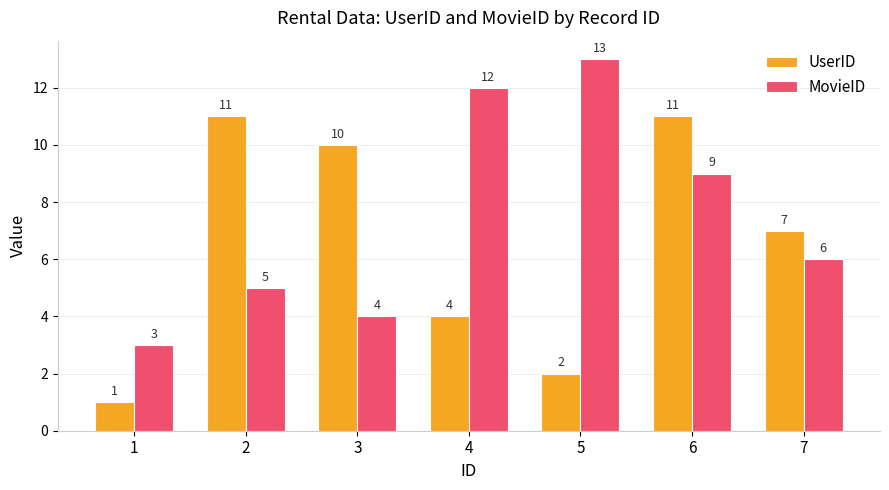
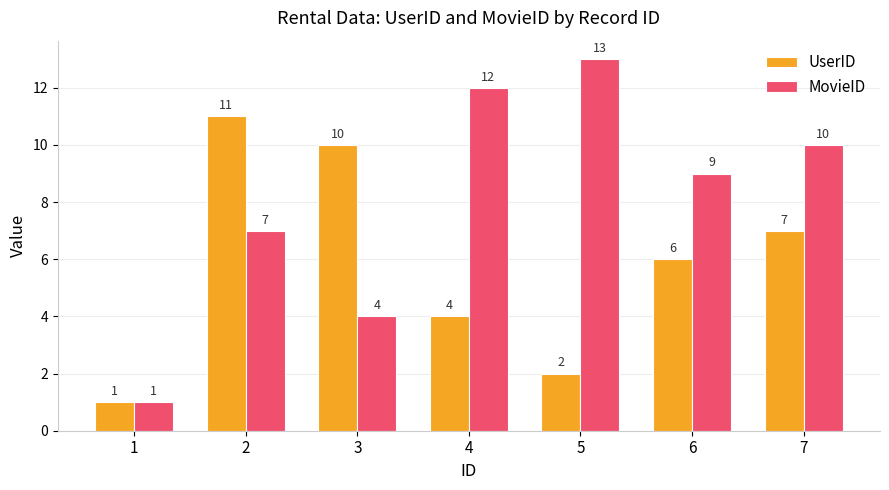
  {
    "UserID": {
      "1": 1,
      "2": 11,
      "3": 10,
      "4": 4,
      "5": 2,
-     "6": 11,
+     "6": 6,
      "7": 7
    },
    "MovieID": {
-     "1": 3,
-     "2": 5,
+     "1": 1,
+     "2": 7,
      "3": 4,
      "4": 12,
      "5": 13,
      "6": 9,
-     "7": 6
+     "7": 10
    }
  }
